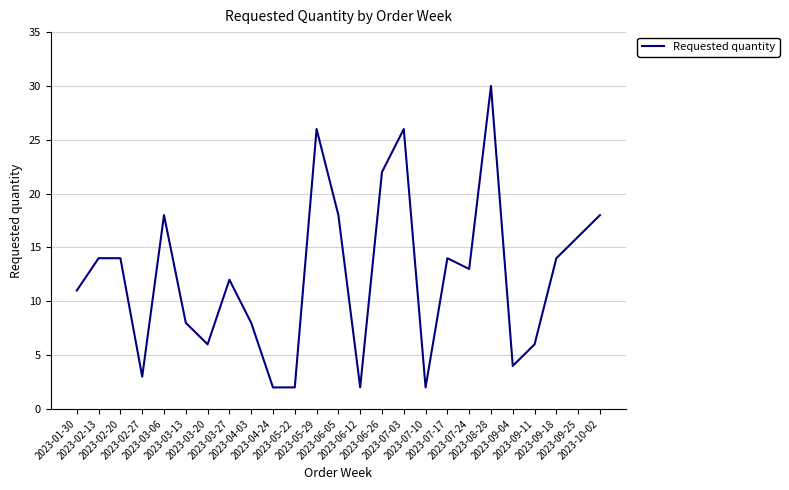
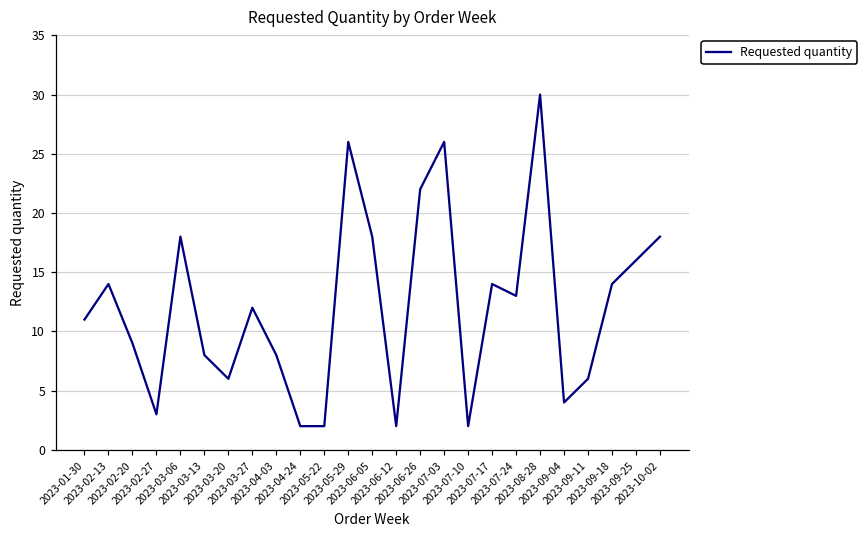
  {
    "2023-01-30": 11,
    "2023-02-13": 14,
-   "2023-02-20": 14,
+   "2023-02-20": 9,
    "2023-02-27": 3,
    "2023-03-06": 18,
    "2023-03-13": 8,
    "2023-03-20": 6,
    "2023-03-27": 12,
    "2023-04-03": 8,
    "2023-04-24": 2,
    "2023-05-22": 2,
    "2023-05-29": 26,
    "2023-06-05": 18,
    "2023-06-12": 2,
    "2023-06-26": 22,
    "2023-07-03": 26,
    "2023-07-10": 2,
    "2023-07-17": 14,
    "2023-07-24": 13,
    "2023-08-28": 30,
    "2023-09-04": 4,
    "2023-09-11": 6,
    "2023-09-18": 14,
    "2023-09-25": 16,
    "2023-10-02": 18
  }
